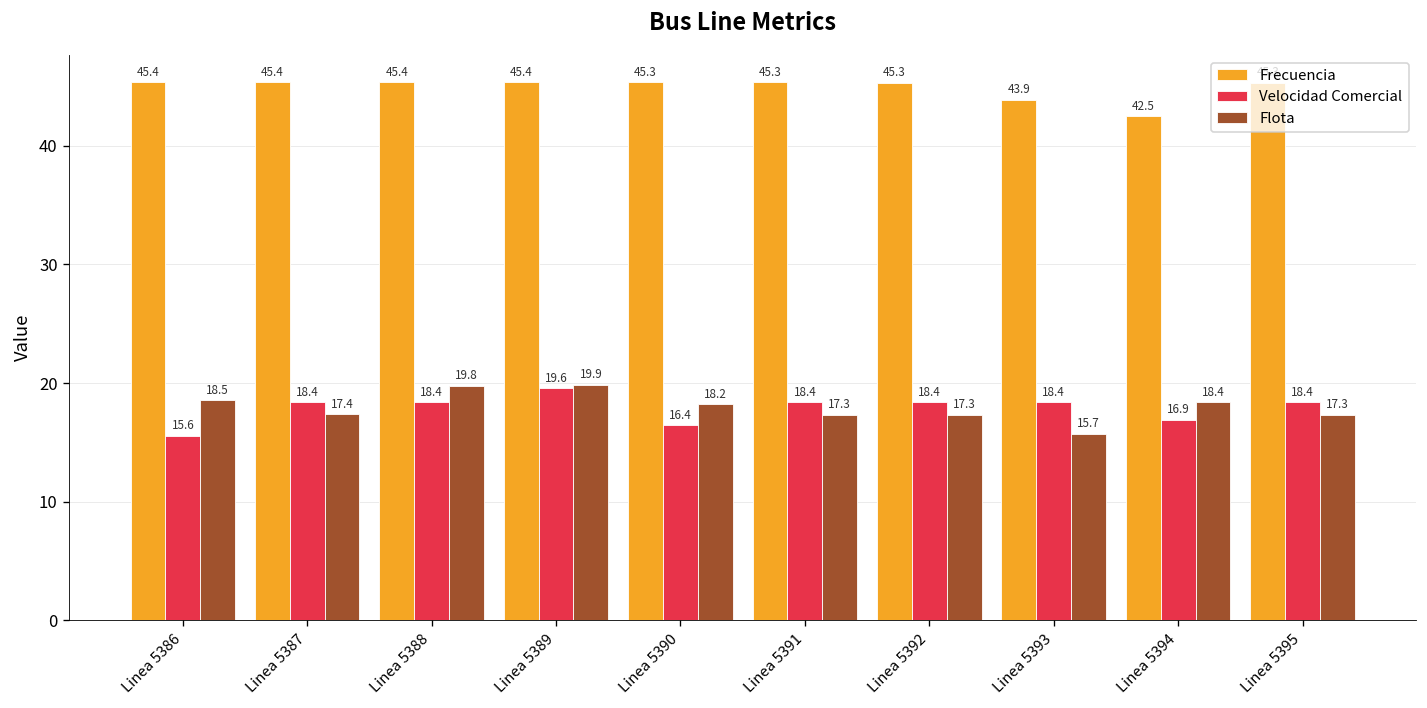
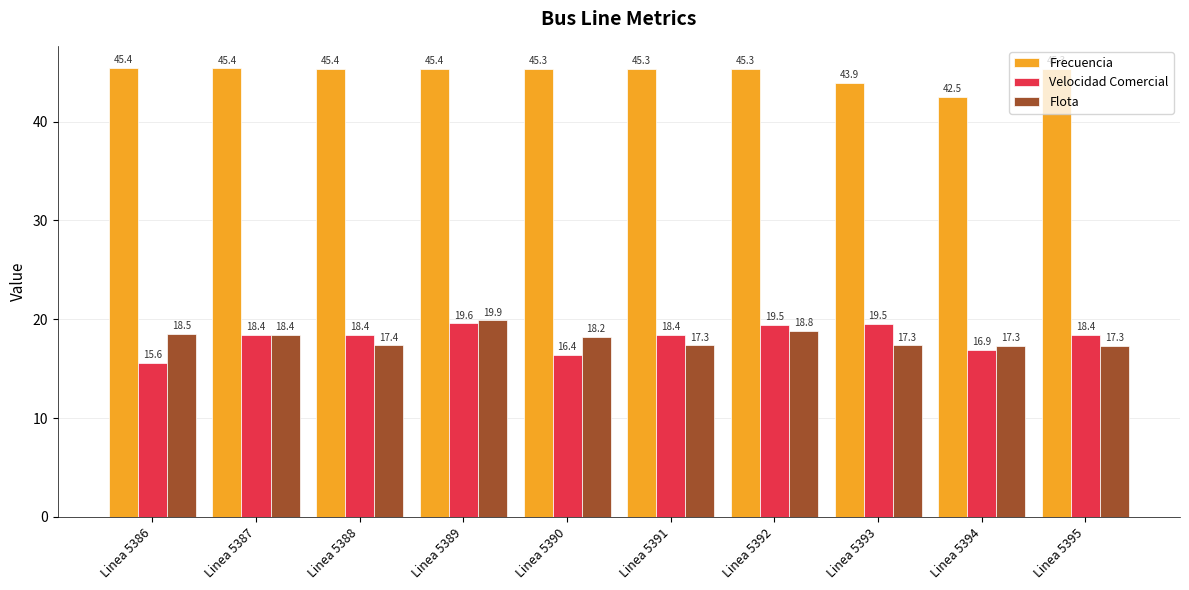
  {
    "Frecuencia": {
      "Linea 5386": 45.4,
      "Linea 5387": 45.4,
      "Linea 5388": 45.4,
      "Linea 5389": 45.4,
      "Linea 5390": 45.3,
      "Linea 5391": 45.3,
      "Linea 5392": 45.3,
      "Linea 5393": 43.9,
      "Linea 5394": 42.5
    },
    "Velocidad Comercial": {
      "Linea 5386": 15.6,
      "Linea 5387": 18.4,
      "Linea 5388": 18.4,
      "Linea 5389": 19.6,
      "Linea 5390": 16.4,
      "Linea 5391": 18.4,
-     "Linea 5392": 18.4,
-     "Linea 5393": 18.4,
+     "Linea 5392": 19.5,
+     "Linea 5393": 19.5,
      "Linea 5394": 16.9,
      "Linea 5395": 18.4
    },
    "Flota": {
      "Linea 5386": 18.5,
-     "Linea 5387": 17.4,
-     "Linea 5388": 19.8,
+     "Linea 5387": 18.4,
+     "Linea 5388": 17.4,
      "Linea 5389": 19.9,
      "Linea 5390": 18.2,
      "Linea 5391": 17.3,
-     "Linea 5392": 17.3,
-     "Linea 5393": 15.7,
-     "Linea 5394": 18.4,
+     "Linea 5392": 18.8,
+     "Linea 5393": 17.3,
+     "Linea 5394": 17.3,
      "Linea 5395": 17.3
    }
  }
